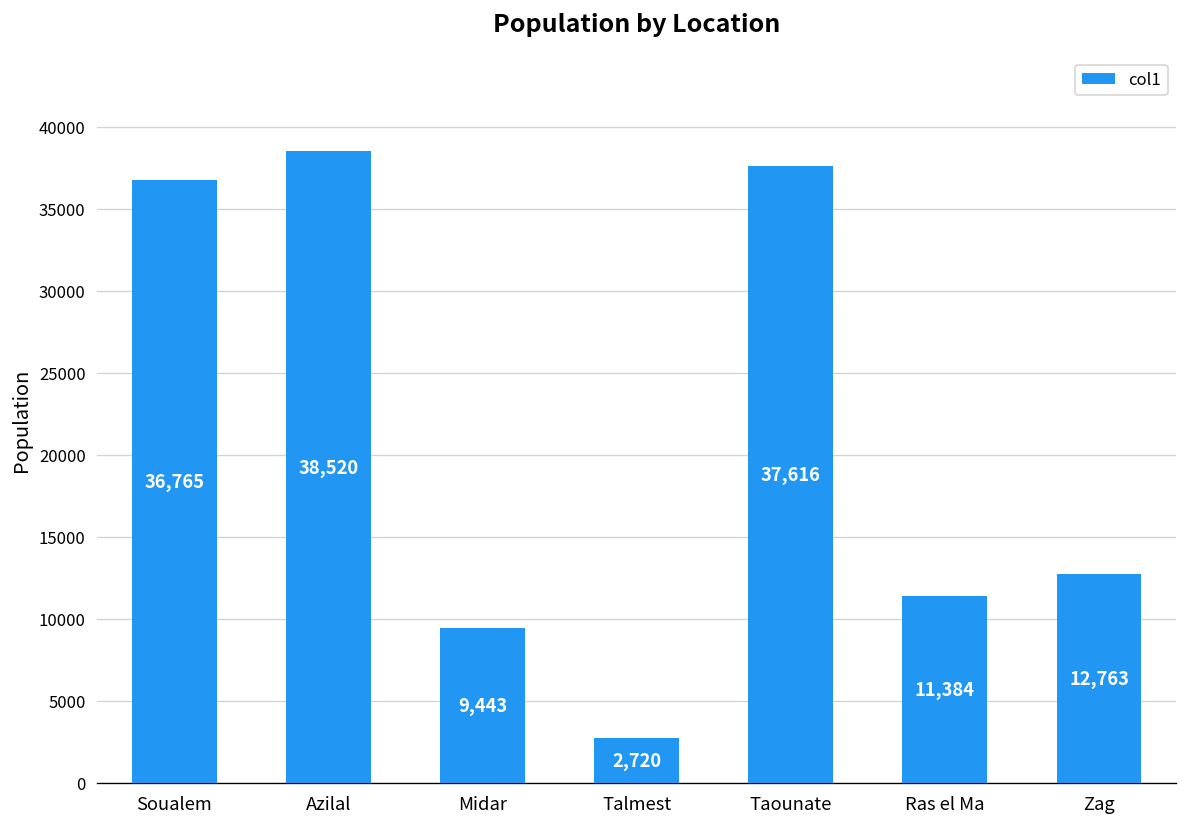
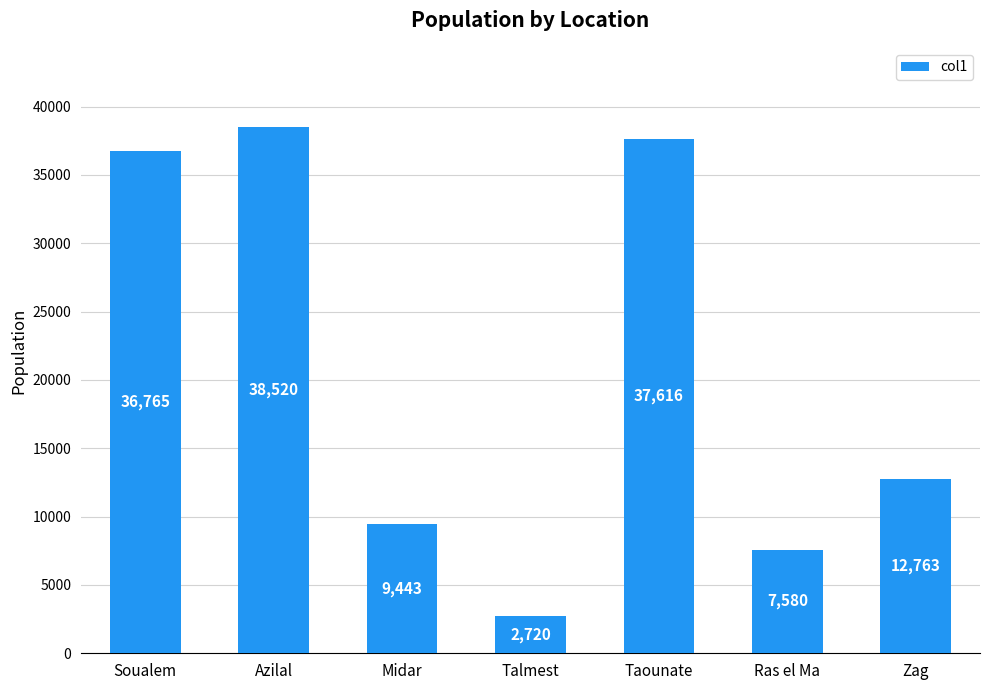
  {
    "Soualem": "36,765",
    "Azilal": "38,520",
    "Midar": "9,443",
    "Talmest": "2,720",
    "Taounate": "37,616",
-   "Ras el Ma": "11,384",
+   "Ras el Ma": "7,580",
    "Zag": "12,763"
  }
